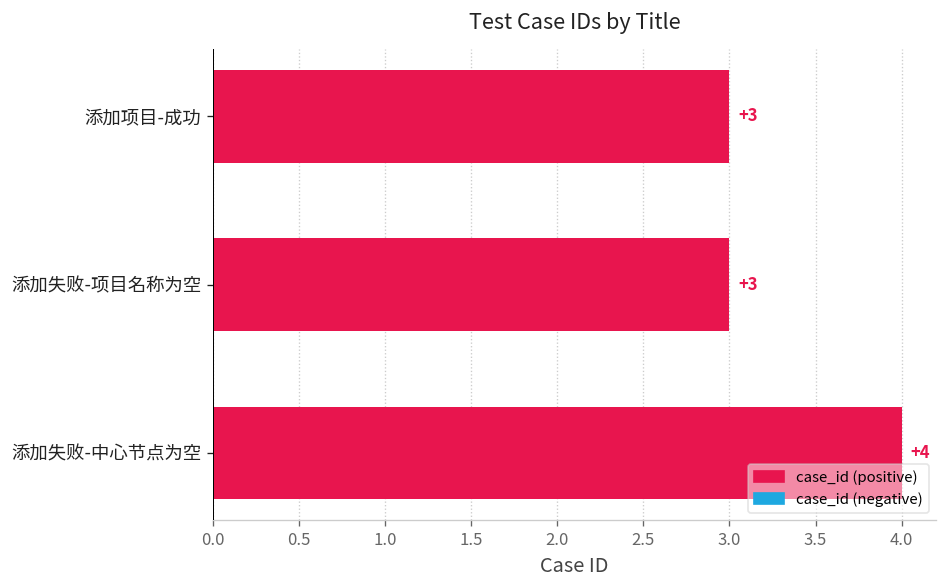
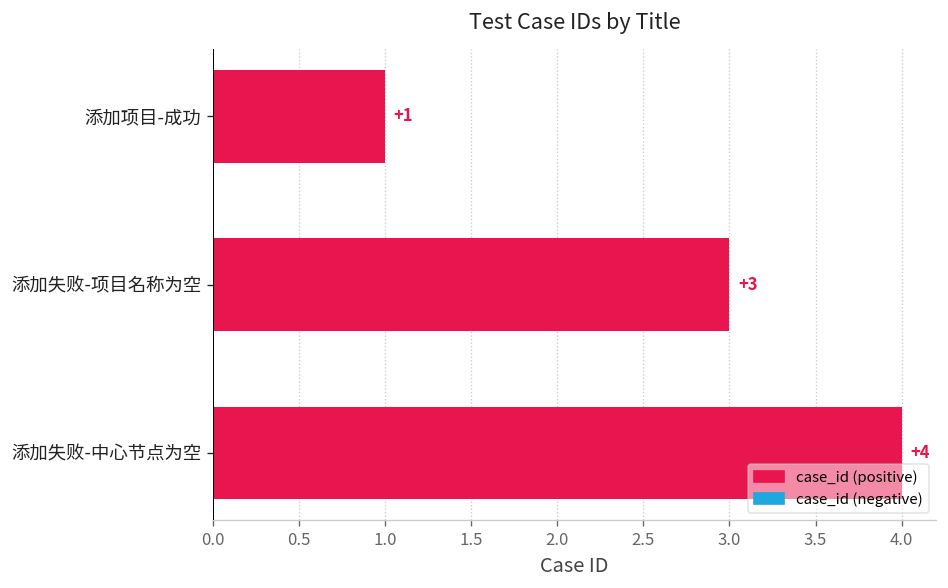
  {
-   "添加项目-成功": "+3",
+   "添加项目-成功": "+1",
    "添加失败-项目名称为空": "+3",
    "添加失败-中心节点为空": "+4"
  }
